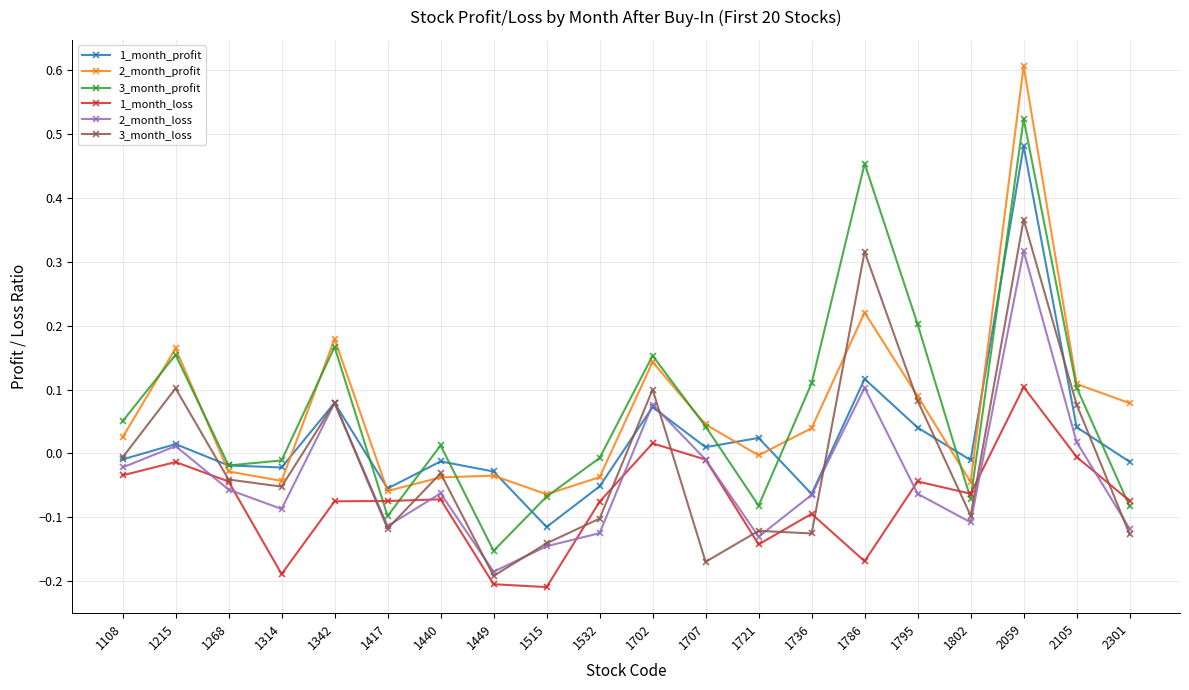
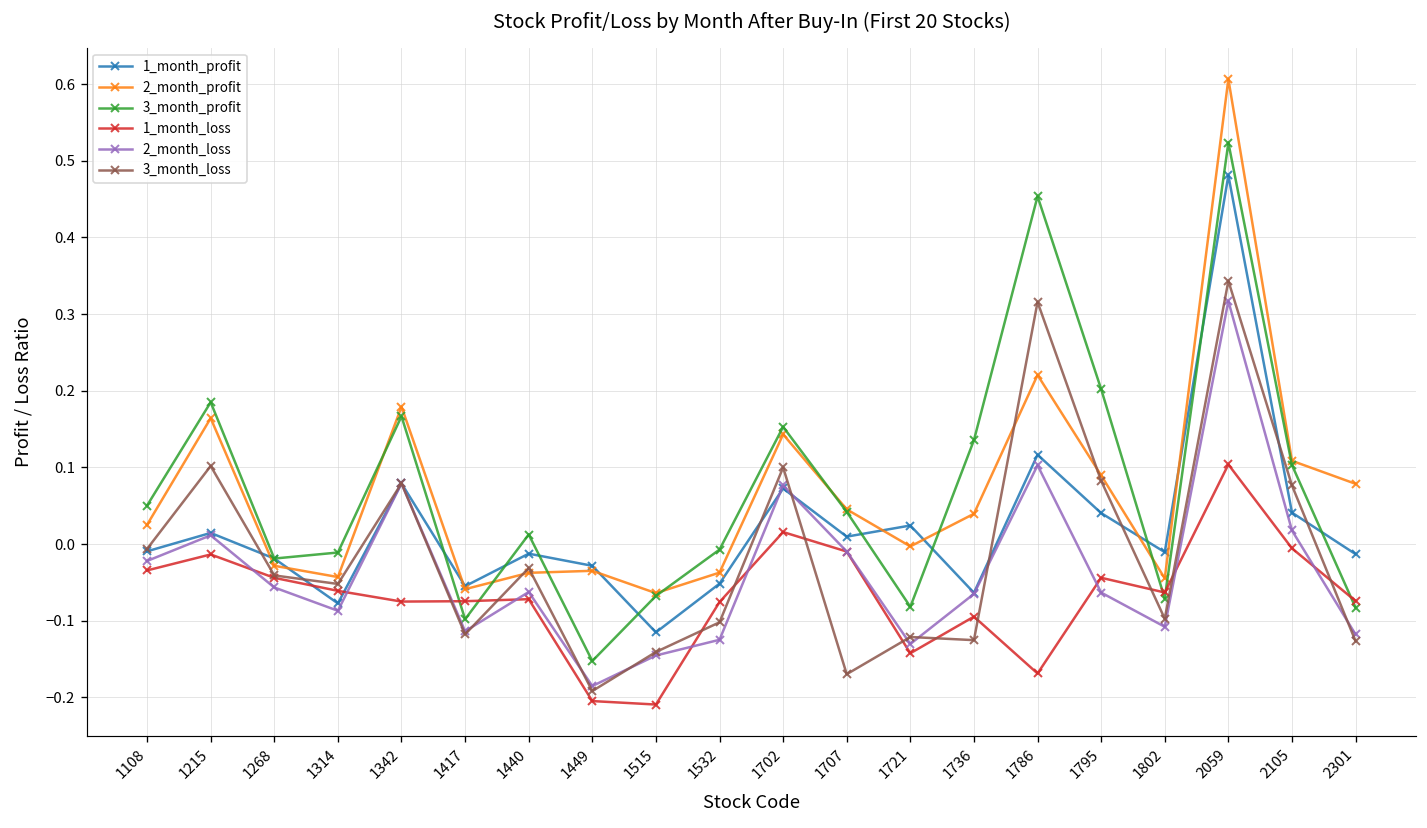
  {
    "1_month_profit": {
-     "1314": -0.02,
+     "1314": -0.08,
      "1440": -0.01,
      "1449": -0.03,
      "1515": -0.12,
      "1532": -0.05,
      "1707": 0.01,
      "1721": 0.02,
      "1786": 0.12,
      "1795": 0.04,
      "1802": -0.01,
      "2059": 0.48,
      "2105": 0.04,
      "2301": -0.01
    },
    "2_month_profit": {
      "1108": 0.03,
      "1215": 0.16,
      "1268": -0.03,
      "1314": -0.04,
      "1342": 0.18,
      "1440": -0.04,
      "1449": -0.03,
      "1532": -0.04,
      "1702": 0.14,
      "1721": 0.00,
      "1736": 0.04,
      "1786": 0.22,
      "1795": 0.09,
      "1802": -0.04,
      "2059": 0.61,
      "2105": 0.11,
      "2301": 0.08
    },
    "3_month_profit": {
      "1108": 0.05,
-     "1215": 0.15,
+     "1215": 0.19,
      "1314": -0.01,
      "1342": 0.17,
      "1417": -0.10,
      "1440": 0.01,
      "1449": -0.15,
      "1532": -0.01,
      "1702": 0.15,
      "1721": -0.08,
-     "1736": 0.11,
+     "1736": 0.14,
      "1786": 0.45,
      "1795": 0.20,
      "1802": -0.07,
      "2059": 0.52,
      "2105": 0.10,
      "2301": -0.08
    },
    "1_month_loss": {
      "1108": -0.03,
      "1215": -0.01,
-     "1314": -0.19,
+     "1314": -0.06,
      "1342": -0.08,
      "1417": -0.07,
      "1440": -0.07,
      "1449": -0.20,
      "1515": -0.21,
      "1532": -0.08,
      "1702": 0.02,
      "1721": -0.14,
      "1736": -0.09,
      "1786": -0.17,
      "1795": -0.04,
      "1802": -0.06,
      "2059": 0.10,
      "2105": -0.01,
      "2301": -0.07
    },
    "2_month_loss": {
      "1108": -0.02,
      "1268": -0.06,
      "1314": -0.09,
      "1440": -0.06,
      "1449": -0.19,
      "1515": -0.15,
      "1532": -0.12,
      "1721": -0.13,
      "1786": 0.10,
      "1795": -0.06,
      "1802": -0.11,
      "2059": 0.32,
      "2105": 0.02,
      "2301": -0.12
    },
    "3_month_loss": {
      "1215": 0.10,
      "1314": -0.05,
      "1440": -0.03,
      "1449": -0.19,
      "1515": -0.14,
      "1532": -0.10,
      "1702": 0.10,
      "1707": -0.17,
      "1721": -0.12,
      "1736": -0.13,
      "1786": 0.32,
      "1795": 0.08,
      "1802": -0.10,
-     "2059": 0.37,
+     "2059": 0.34,
      "2105": 0.08,
      "2301": -0.13
    }
  }
